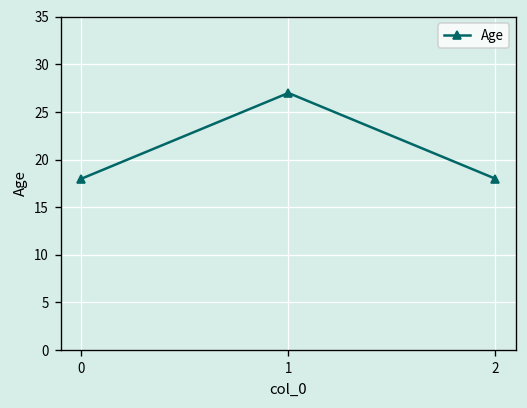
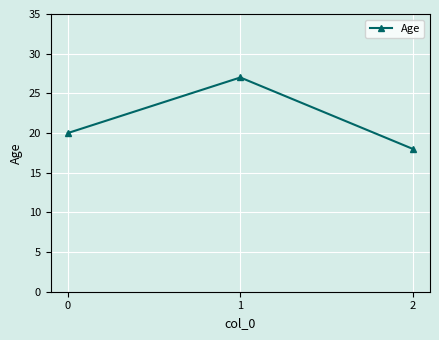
  {
-   "0": 18,
+   "0": 20,
    "1": 27,
    "2": 18
  }
